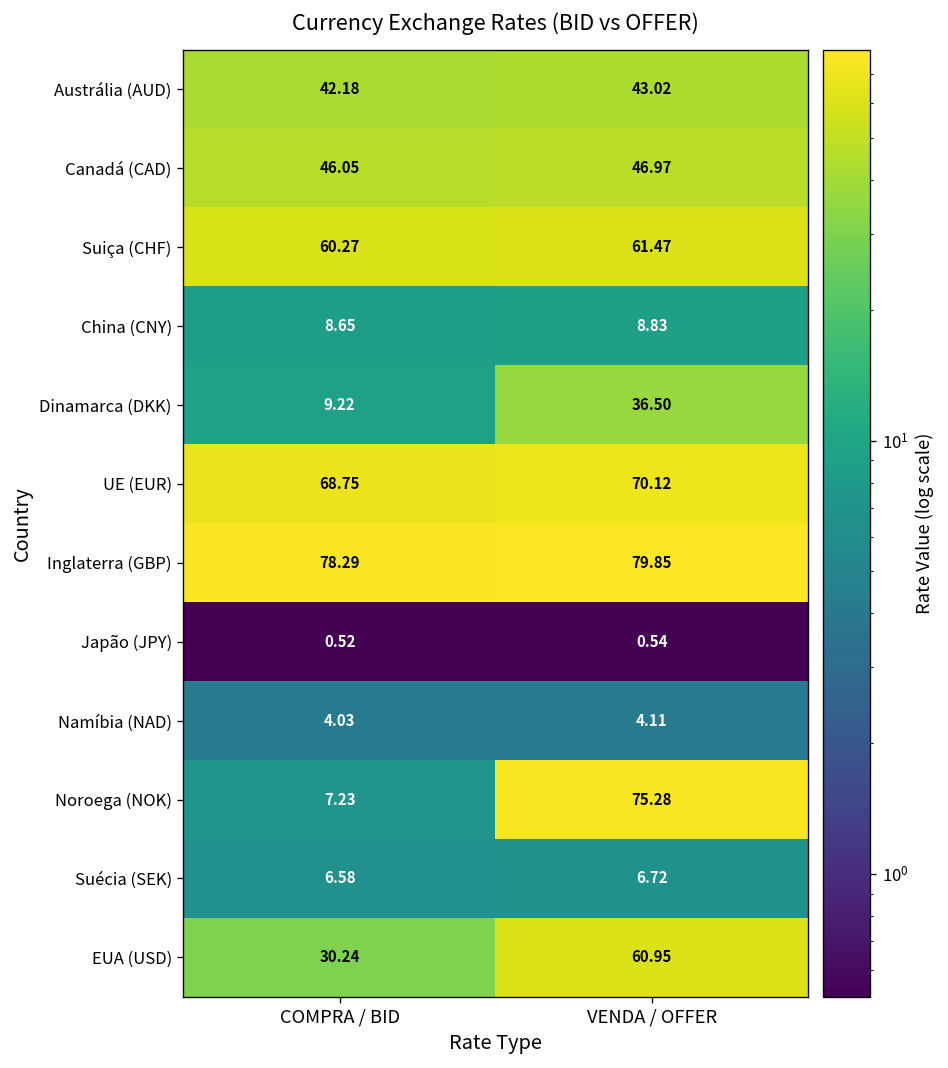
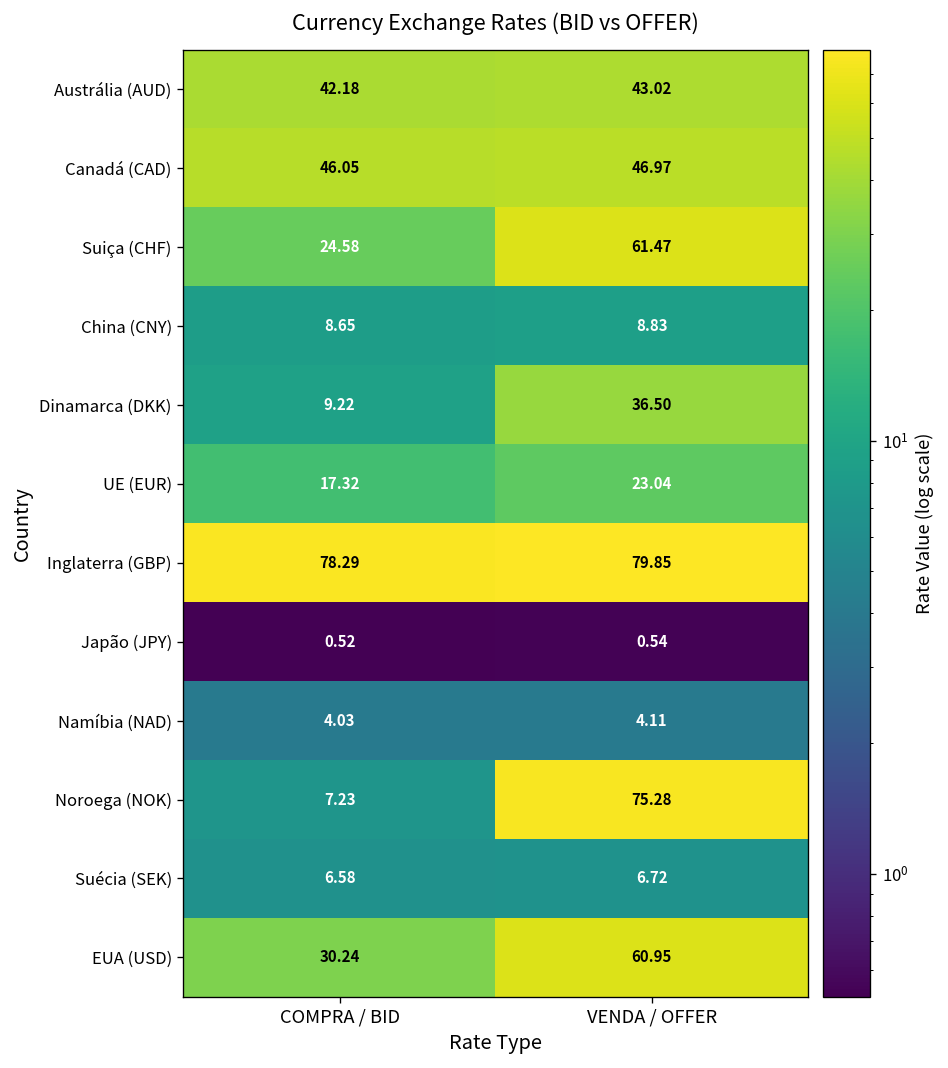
  {
    "Austrália (AUD)": {
      "COMPRA / BID": 42.18,
      "VENDA / OFFER": 43.02
    },
    "Canadá (CAD)": {
      "COMPRA / BID": 46.05,
      "VENDA / OFFER": 46.97
    },
    "Suiça (CHF)": {
-     "COMPRA / BID": 60.27,
+     "COMPRA / BID": 24.58,
      "VENDA / OFFER": 61.47
    },
    "China (CNY)": {
      "COMPRA / BID": 8.65,
      "VENDA / OFFER": 8.83
    },
    "Dinamarca (DKK)": {
      "COMPRA / BID": 9.22,
      "VENDA / OFFER": 36.50
    },
    "UE (EUR)": {
-     "COMPRA / BID": 68.75,
-     "VENDA / OFFER": 70.12
+     "COMPRA / BID": 17.32,
+     "VENDA / OFFER": 23.04
    },
    "Inglaterra (GBP)": {
      "COMPRA / BID": 78.29,
      "VENDA / OFFER": 79.85
    },
    "Japão (JPY)": {
      "COMPRA / BID": 0.52,
      "VENDA / OFFER": 0.54
    },
    "Namíbia (NAD)": {
      "COMPRA / BID": 4.03,
      "VENDA / OFFER": 4.11
    },
    "Noroega (NOK)": {
      "COMPRA / BID": 7.23,
      "VENDA / OFFER": 75.28
    },
    "Suécia (SEK)": {
      "COMPRA / BID": 6.58,
      "VENDA / OFFER": 6.72
    },
    "EUA (USD)": {
      "COMPRA / BID": 30.24,
      "VENDA / OFFER": 60.95
    }
  }
